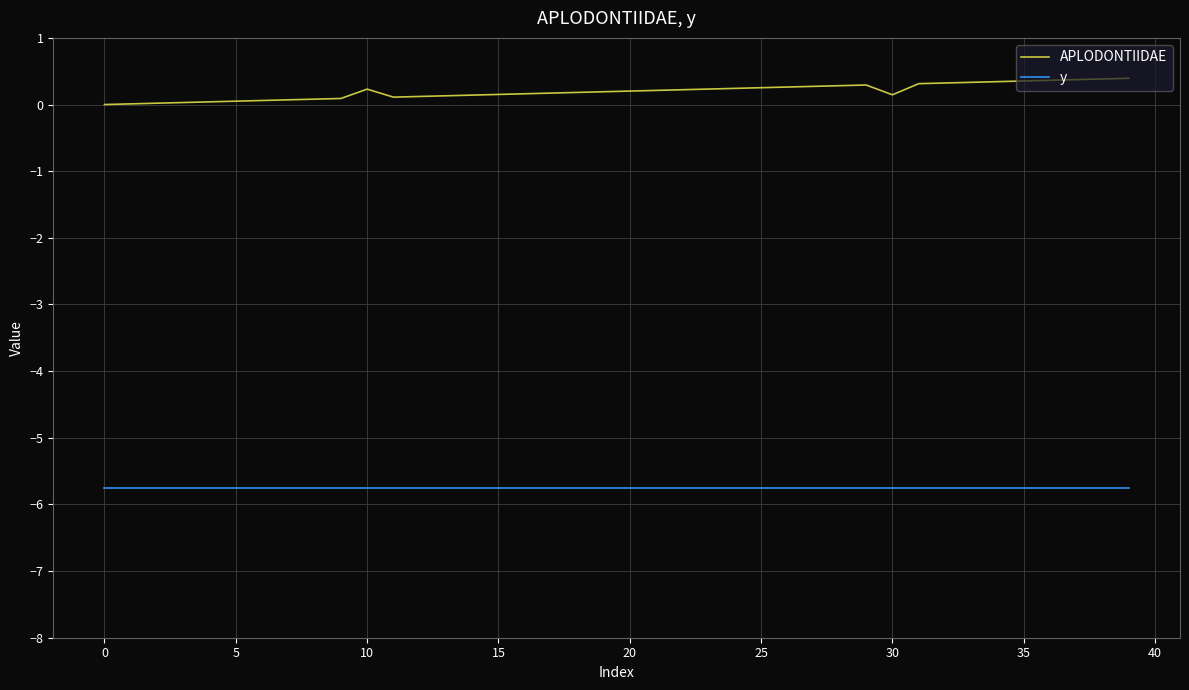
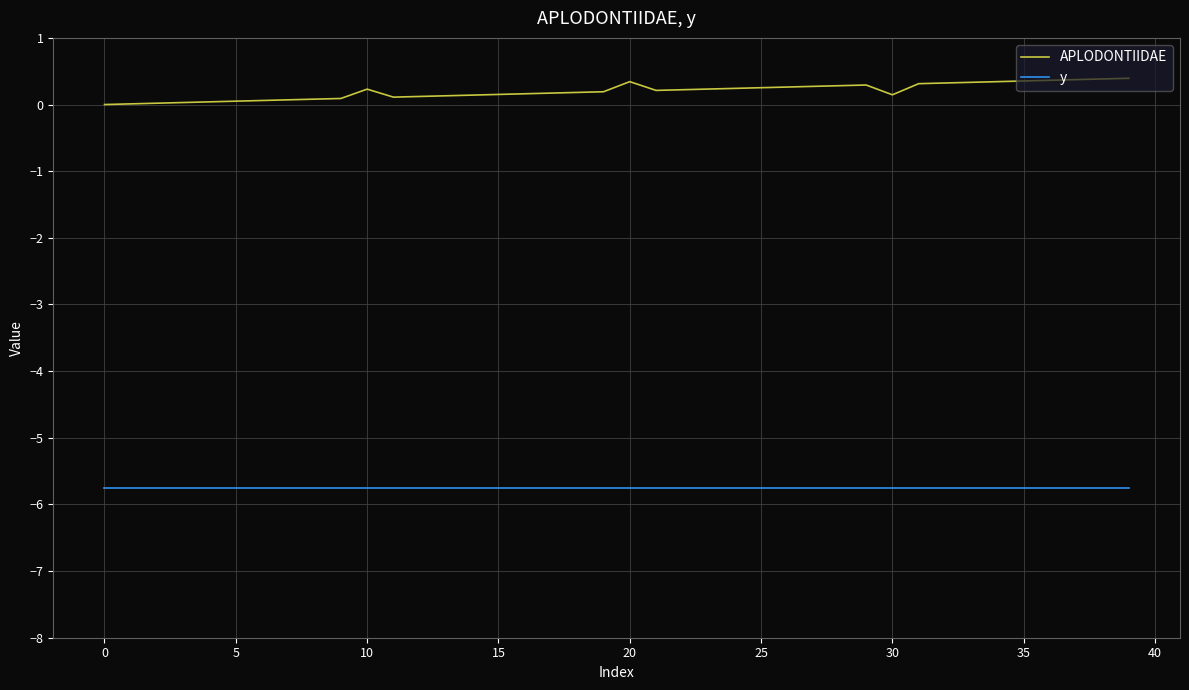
  {
    "APLODONTIIDAE": {
      "0": 0.0,
      "5": 0.1,
      "10": 0.2,
      "15": 0.2,
-     "20": 0.2,
+     "20": 0.3,
      "25": 0.3,
      "30": 0.1
    },
    "y": {
      "0": -5.8,
      "5": -5.8,
      "10": -5.8,
      "15": -5.8,
      "20": -5.8,
      "25": -5.8,
      "30": -5.8,
      "35": -5.8
    }
  }
